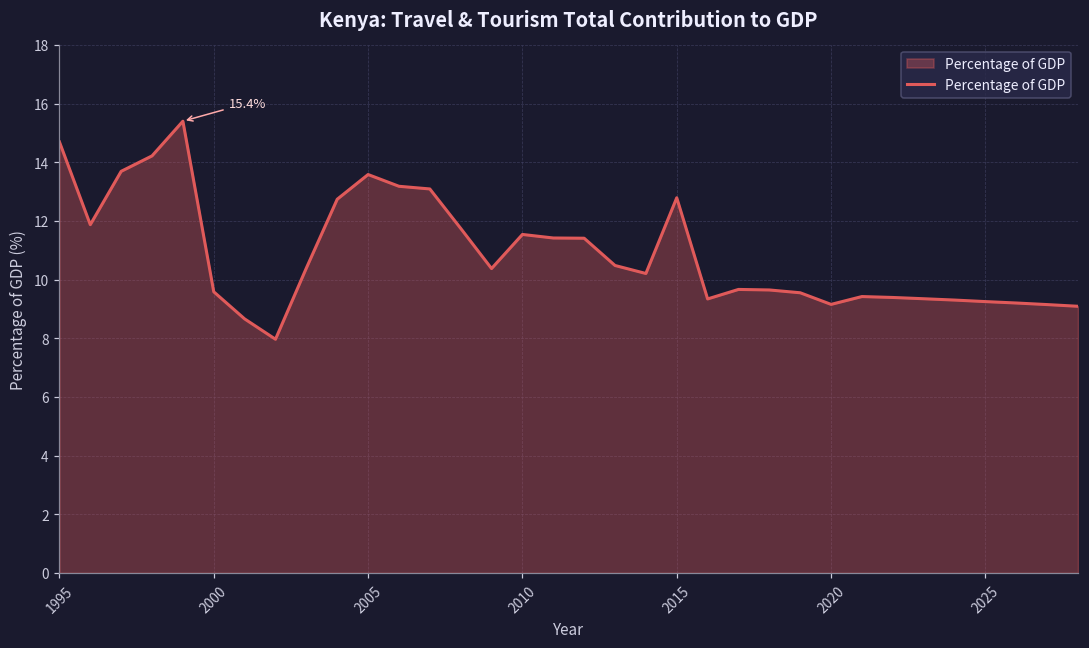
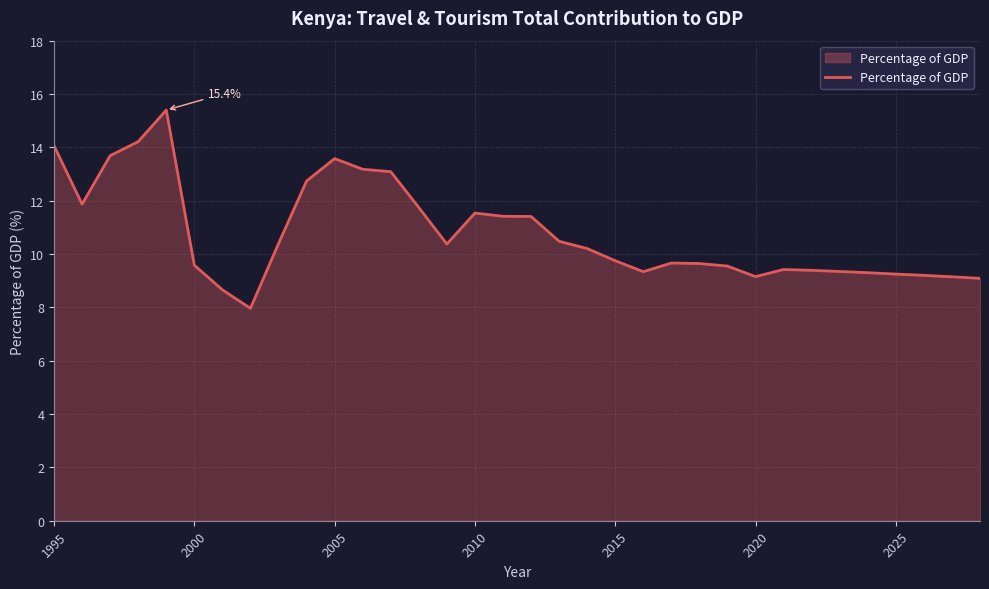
  {
-   "1995": 14.7,
+   "1995": 14.1,
    "2000": 9.6,
    "2005": 13.6,
    "2010": 11.5,
-   "2015": 12.8,
+   "2015": 9.7,
    "2020": 9.2,
    "2025": 9.2
  }
